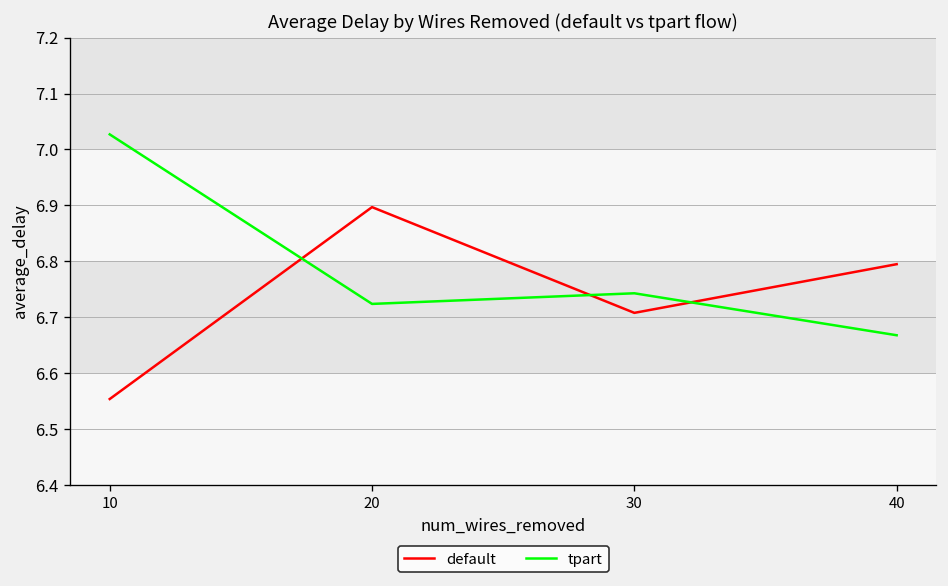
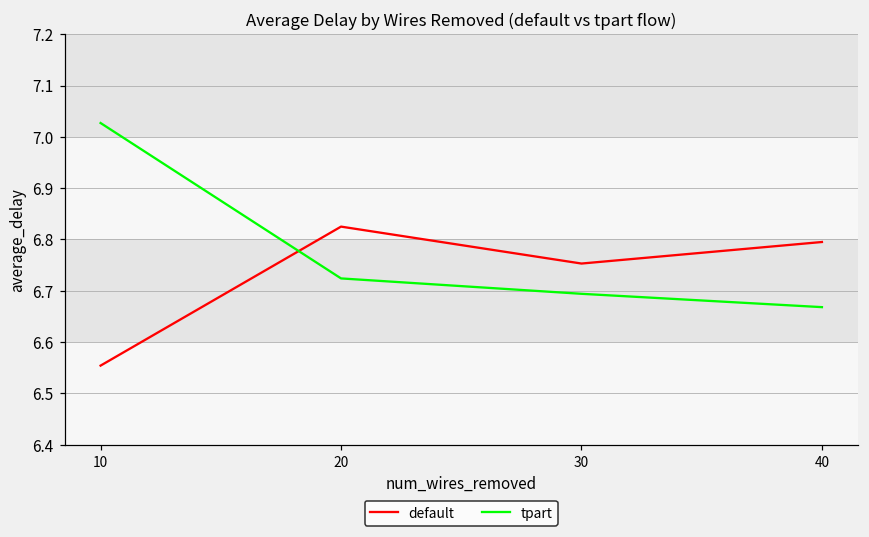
  {
    "default": {
      "10": 6.55,
-     "20": 6.90,
-     "30": 6.71,
+     "20": 6.83,
+     "30": 6.75,
      "40": 6.80
    },
    "tpart": {
      "10": 7.03,
      "20": 6.72,
-     "30": 6.74,
+     "30": 6.69,
      "40": 6.67
    }
  }
